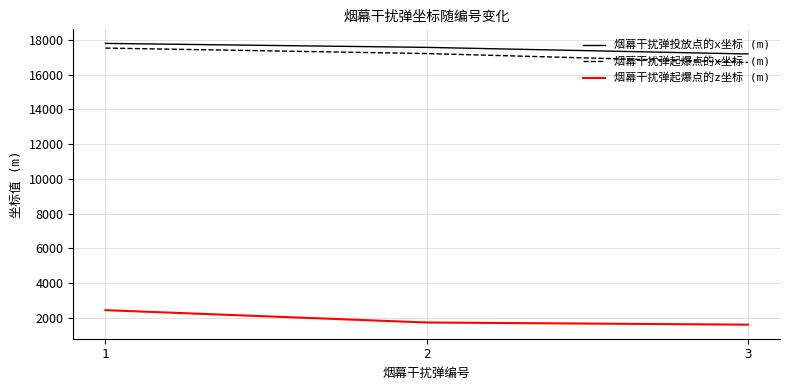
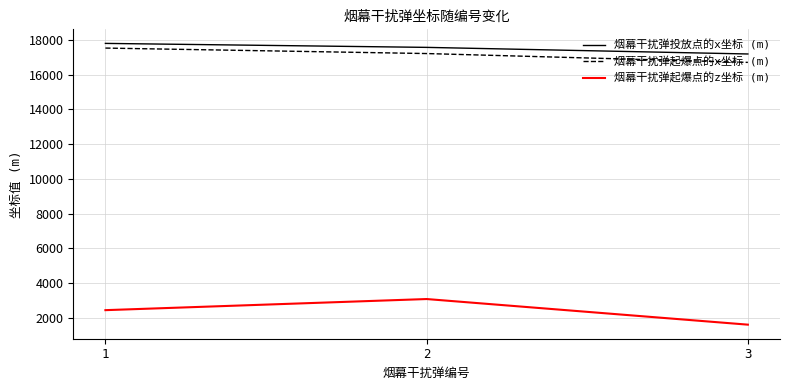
  {
    "烟幕干扰弹起爆点的z坐标 (m)": {
      "1": 2400,
-     "2": 1700,
+     "2": 3100,
      "3": 1600
    }
  }
